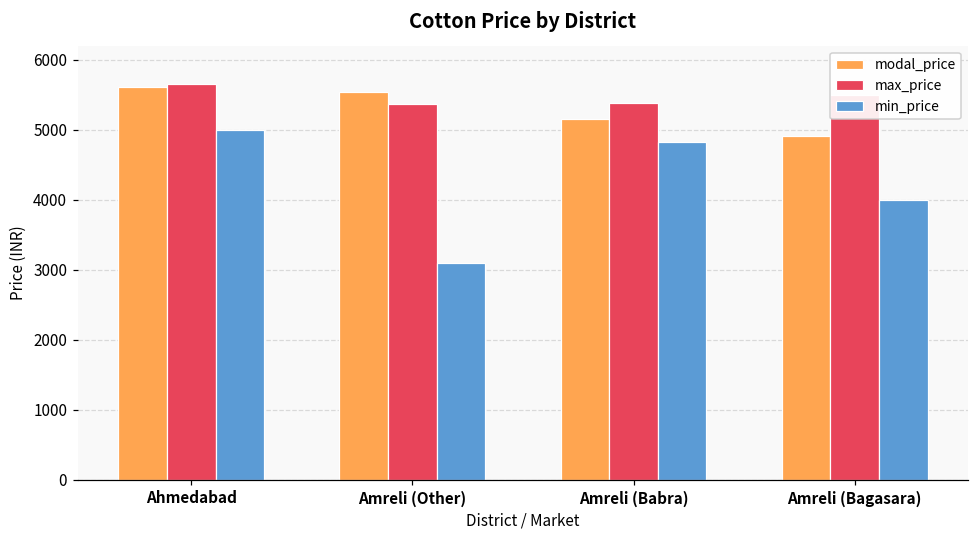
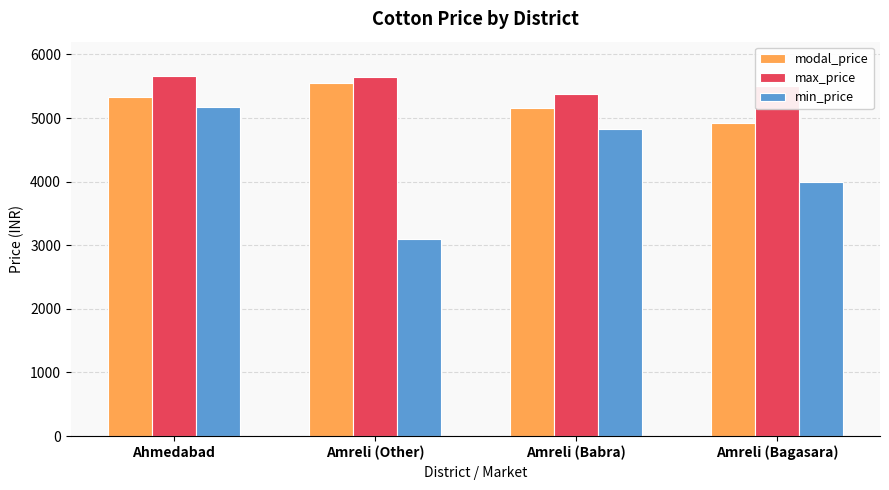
  {
    "modal_price": {
-     "Ahmedabad": 5600,
+     "Ahmedabad": 5300,
      "Amreli (Other)": 5500,
      "Amreli (Babra)": 5200,
      "Amreli (Bagasara)": 4900
    },
    "max_price": {
      "Ahmedabad": 5700,
-     "Amreli (Other)": 5400,
+     "Amreli (Other)": 5600,
      "Amreli (Babra)": 5400
    },
    "min_price": {
-     "Ahmedabad": 5000,
+     "Ahmedabad": 5200,
      "Amreli (Other)": 3100,
      "Amreli (Babra)": 4800,
      "Amreli (Bagasara)": 4000
    }
  }
